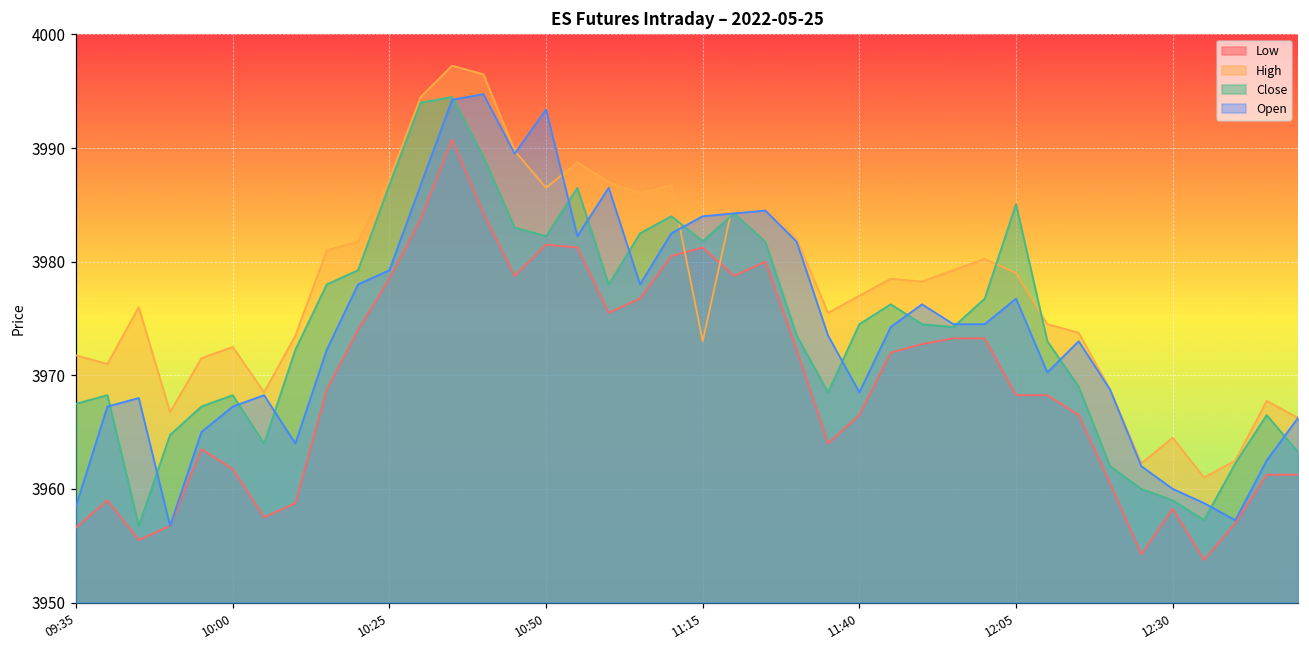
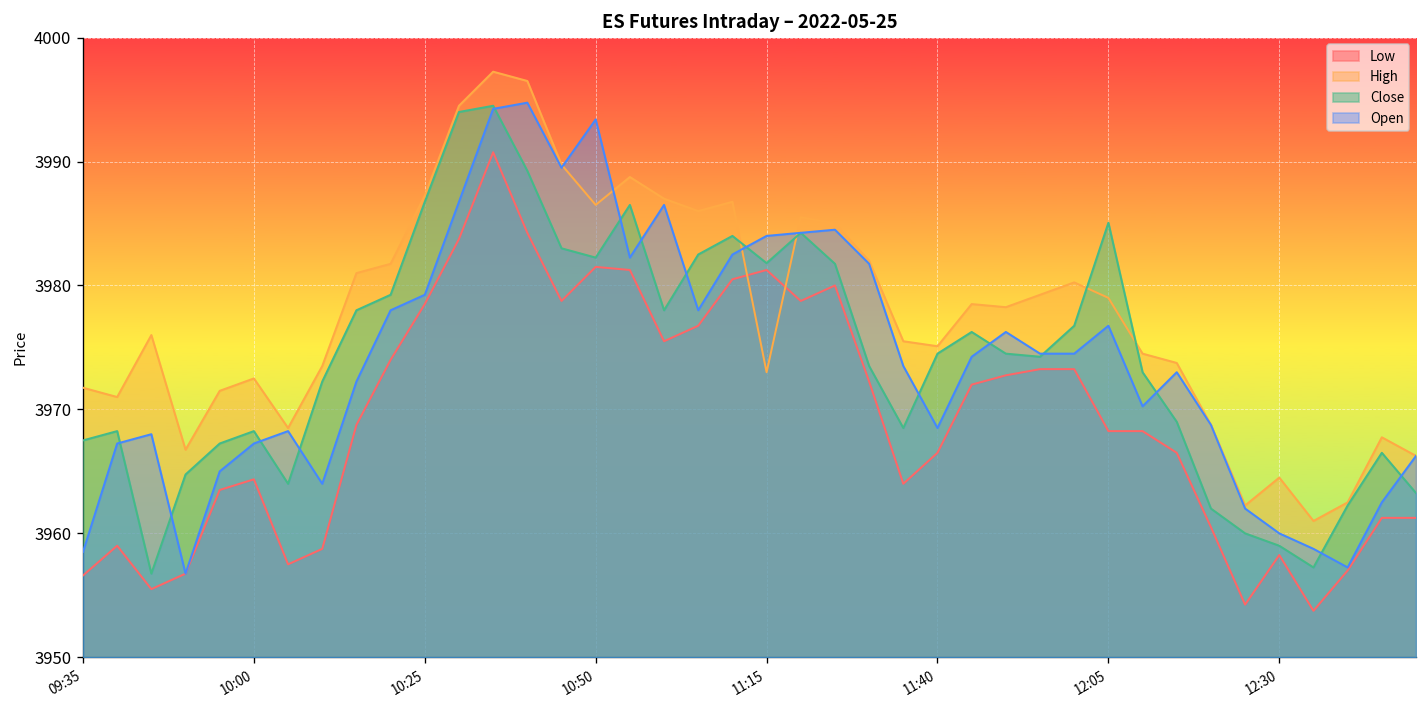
  {
    "Low": {
      "09:35": 3956.6,
-     "10:00": 3961.8,
+     "10:00": 3964.4,
      "10:25": 3978.5,
      "10:50": 3981.5,
      "11:15": 3981.3,
      "11:40": 3966.5,
      "12:05": 3968.3,
      "12:30": 3958.3
    },
    "High": {
      "09:35": 3971.8,
      "10:00": 3972.5,
      "10:25": 3987.3,
      "10:50": 3986.5,
      "11:15": 3973.0,
-     "11:40": 3977.0,
+     "11:40": 3975.1,
      "12:05": 3979.0,
      "12:30": 3964.5
    },
    "Close": {
      "09:35": 3967.5,
      "10:00": 3968.3,
      "10:25": 3986.8,
      "10:50": 3982.3,
      "11:15": 3981.8,
      "11:40": 3974.5,
      "12:05": 3985.1,
      "12:30": 3959.0
    },
    "Open": {
      "09:35": 3958.5,
      "10:00": 3967.3,
      "10:25": 3979.3,
      "10:50": 3993.4,
      "11:15": 3984.0,
      "11:40": 3968.5,
      "12:05": 3976.8,
      "12:30": 3960.0
    }
  }
